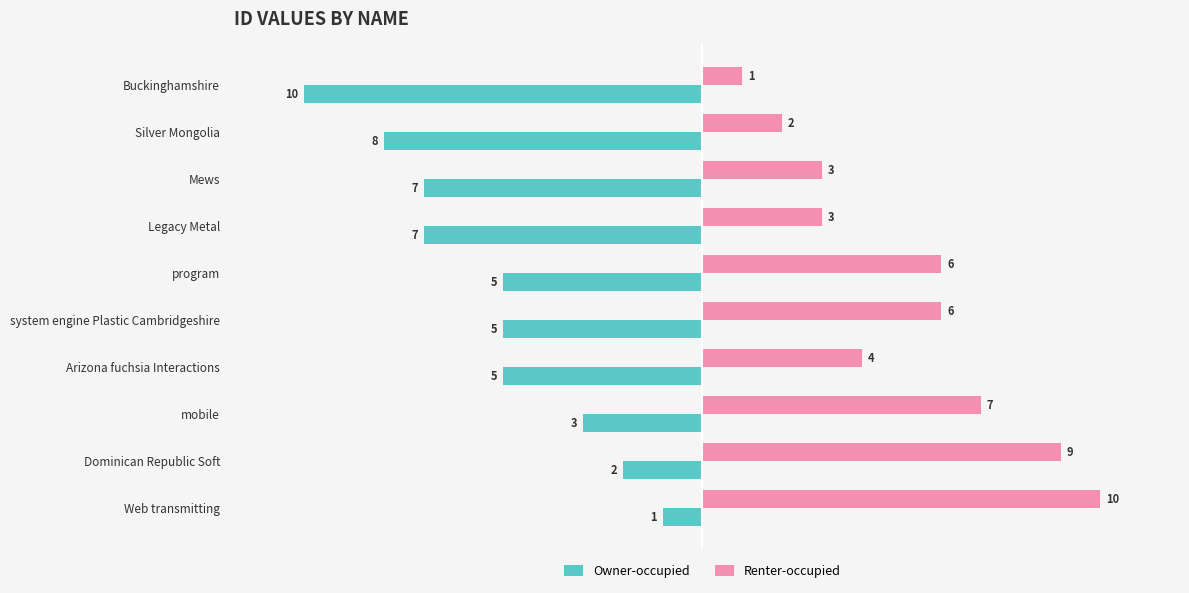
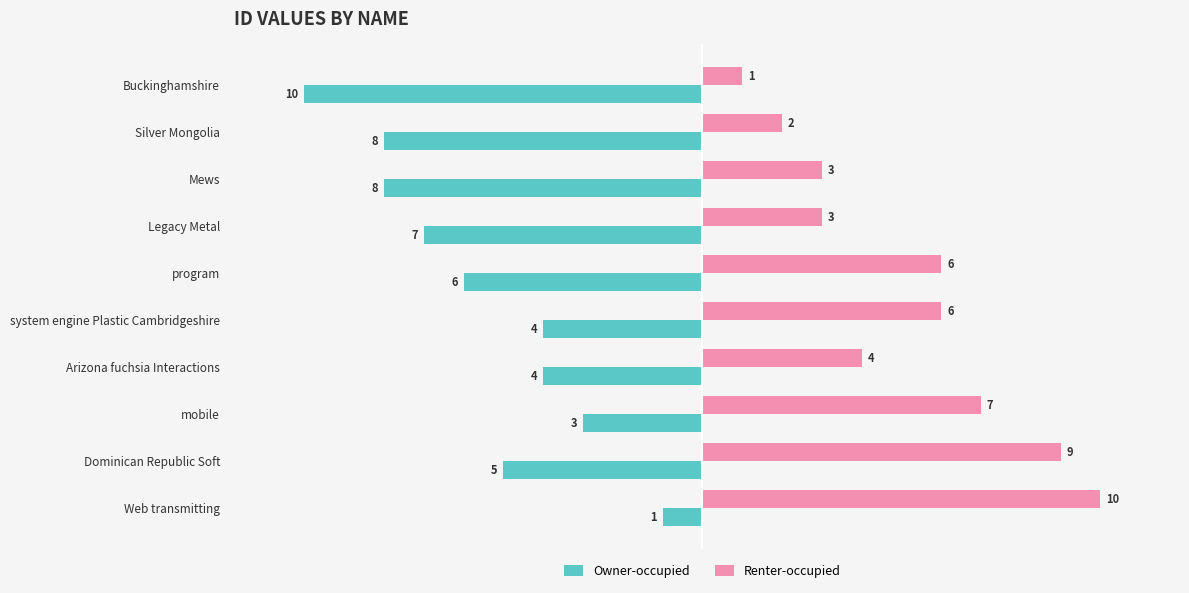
  {
    "Owner-occupied": {
-     "Mews": 7,
-     "program": 5,
-     "system engine Plastic Cambridgeshire": 5,
-     "Arizona fuchsia Interactions": 5,
-     "Dominican Republic Soft": 2
+     "Mews": 8,
+     "program": 6,
+     "system engine Plastic Cambridgeshire": 4,
+     "Arizona fuchsia Interactions": 4,
+     "Dominican Republic Soft": 5
    },
    "Renter-occupied": {
      "Buckinghamshire": 1,
      "Silver Mongolia": 2,
      "Mews": 3,
      "Legacy Metal": 3,
      "program": 6,
      "system engine Plastic Cambridgeshire": 6,
      "Arizona fuchsia Interactions": 4,
      "mobile": 7,
      "Dominican Republic Soft": 9,
      "Web transmitting": 10
    }
  }
